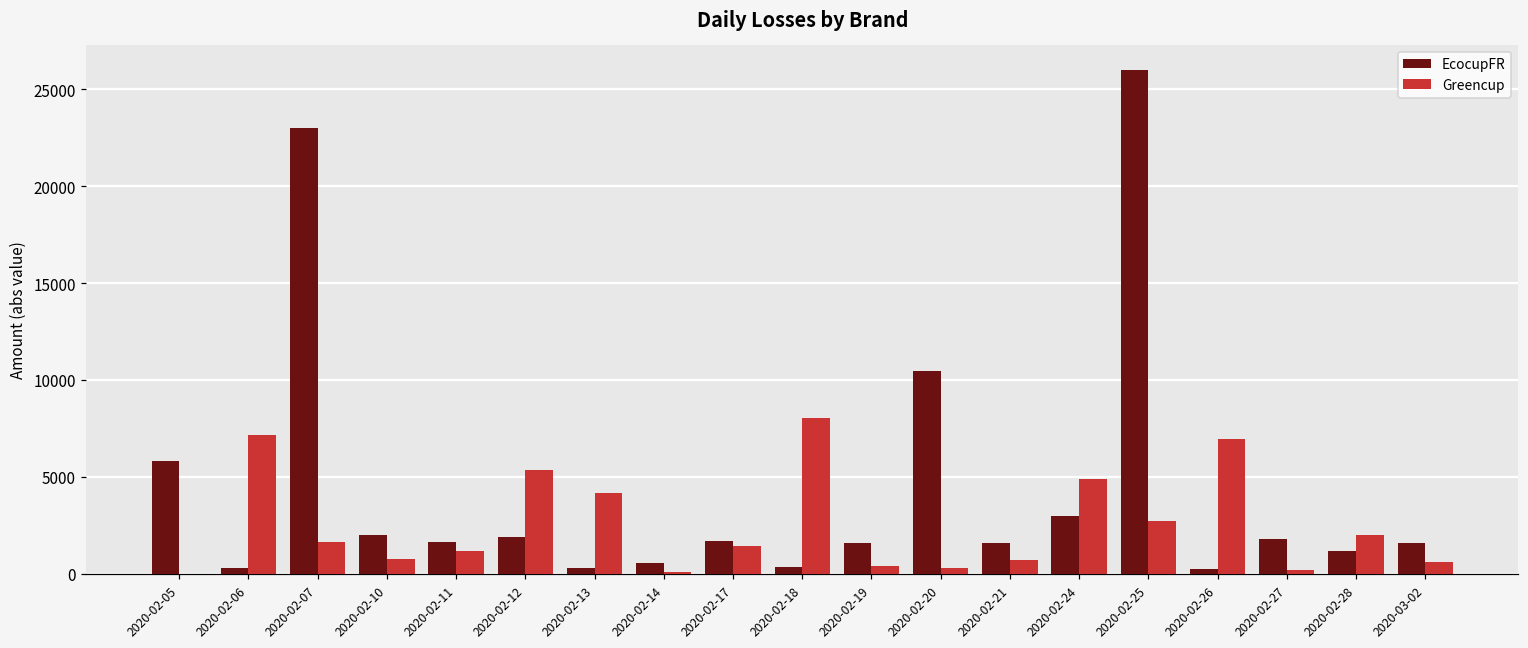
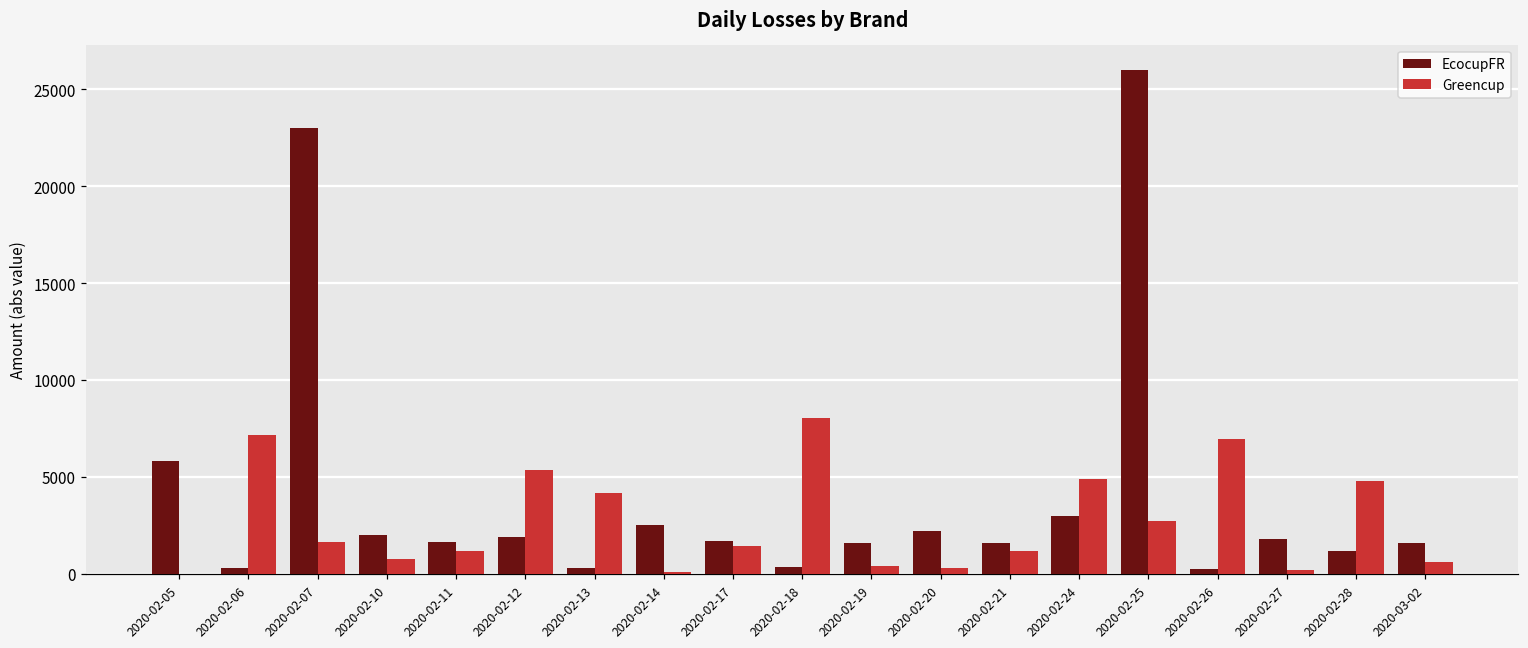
  {
    "EcocupFR": {
      "2020-02-05": 5800,
      "2020-02-06": 300,
      "2020-02-07": 23000,
      "2020-02-10": 2000,
      "2020-02-11": 1600,
      "2020-02-12": 1900,
      "2020-02-13": 300,
-     "2020-02-14": 600,
+     "2020-02-14": 2500,
      "2020-02-17": 1700,
      "2020-02-18": 300,
      "2020-02-19": 1600,
-     "2020-02-20": 10500,
+     "2020-02-20": 2200,
      "2020-02-21": 1600,
      "2020-02-24": 3000,
      "2020-02-25": 26000,
      "2020-02-26": 300,
      "2020-02-27": 1800,
      "2020-02-28": 1200,
      "2020-03-02": 1600
    },
    "Greencup": {
      "2020-02-05": 0,
      "2020-02-06": 7200,
      "2020-02-07": 1600,
      "2020-02-10": 800,
      "2020-02-11": 1200,
      "2020-02-12": 5400,
      "2020-02-13": 4200,
      "2020-02-17": 1400,
      "2020-02-18": 8000,
      "2020-02-19": 400,
      "2020-02-20": 300,
-     "2020-02-21": 700,
+     "2020-02-21": 1200,
      "2020-02-24": 4900,
      "2020-02-25": 2700,
      "2020-02-26": 7000,
      "2020-02-27": 200,
-     "2020-02-28": 2000,
+     "2020-02-28": 4800,
      "2020-03-02": 600
    }
  }
